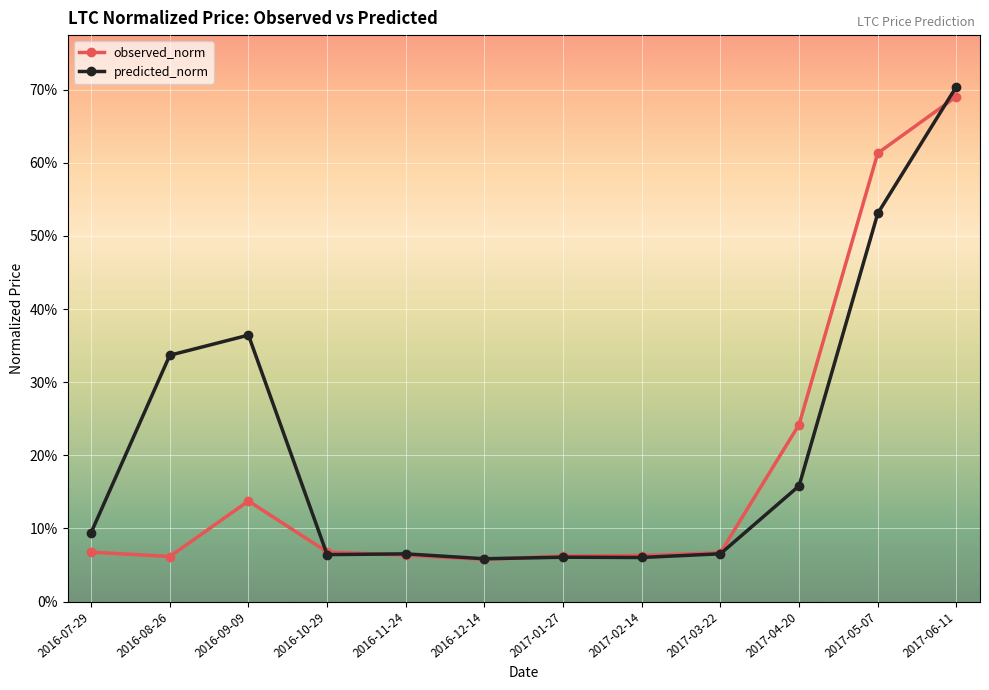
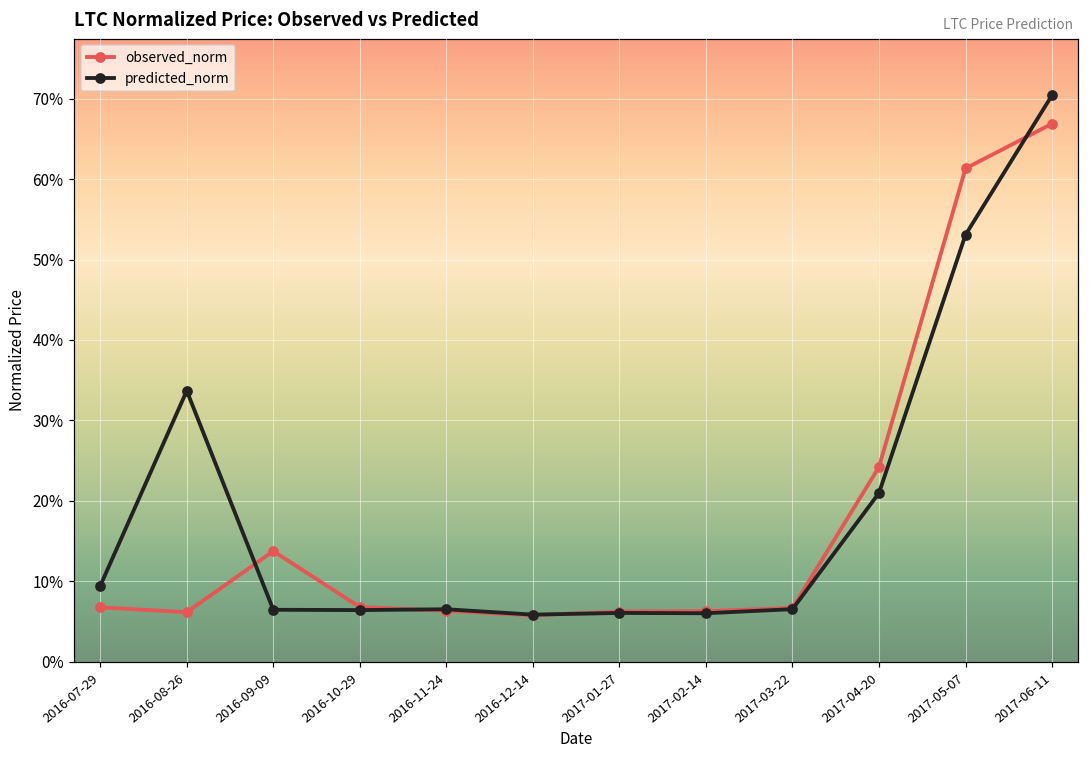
  {
    "observed_norm": {
      "2016-07-29": "7%",
      "2016-08-26": "6%",
      "2016-09-09": "14%",
      "2016-10-29": "7%",
      "2017-04-20": "24%",
      "2017-05-07": "61%",
-     "2017-06-11": "69%"
+     "2017-06-11": "67%"
    },
    "predicted_norm": {
      "2016-07-29": "9%",
      "2016-08-26": "34%",
-     "2016-09-09": "36%",
+     "2016-09-09": "6%",
      "2016-10-29": "6%",
-     "2017-04-20": "16%",
+     "2017-04-20": "21%",
      "2017-05-07": "53%",
      "2017-06-11": "70%"
    }
  }
